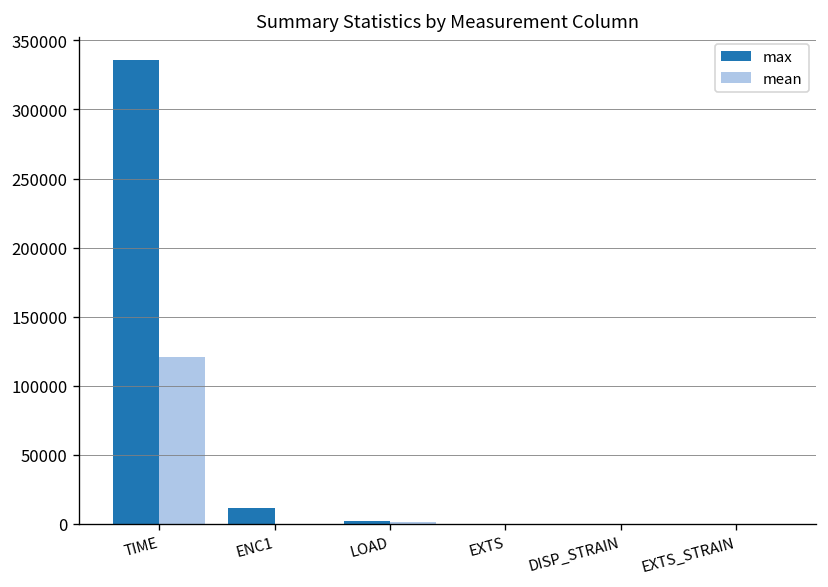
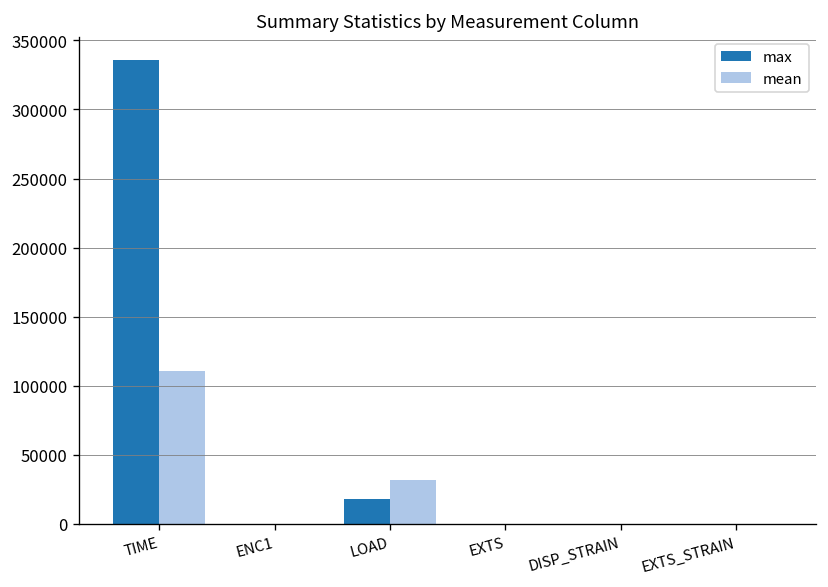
  {
    "max": {
      "TIME": 336000,
-     "ENC1": 12000,
-     "LOAD": 2000
+     "ENC1": 0,
+     "LOAD": 18000
    },
    "mean": {
-     "TIME": 121000,
-     "LOAD": 1000
+     "TIME": 111000,
+     "LOAD": 31000
    }
  }
